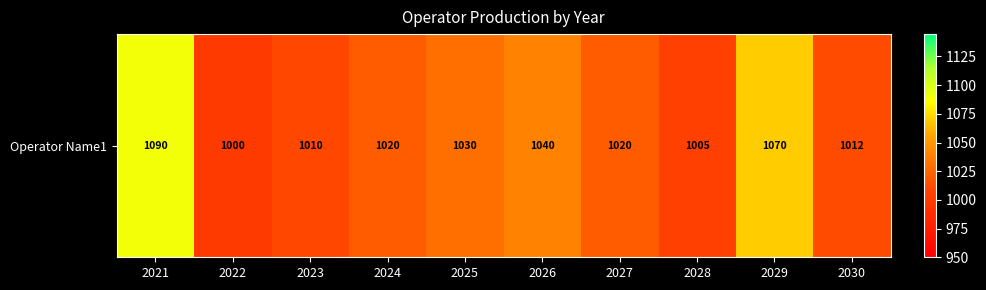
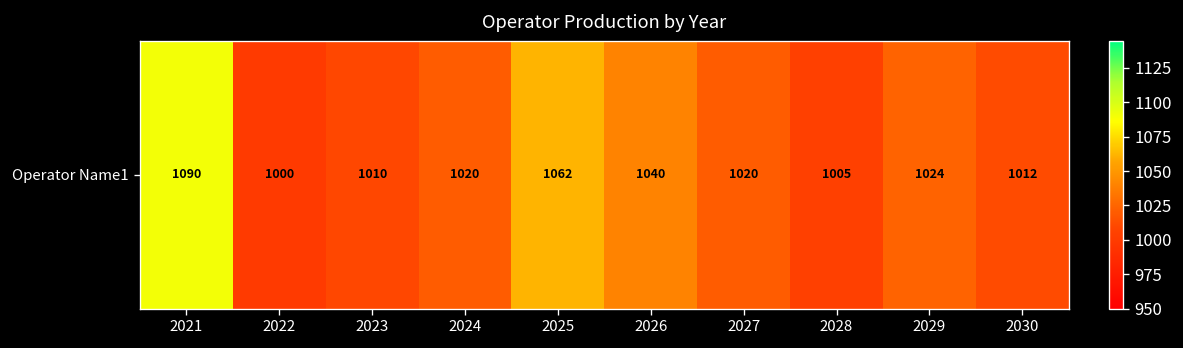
  {
    "Operator Name1": {
      "2021": 1090,
      "2022": 1000,
      "2023": 1010,
      "2024": 1020,
-     "2025": 1030,
+     "2025": 1062,
      "2026": 1040,
      "2027": 1020,
      "2028": 1005,
-     "2029": 1070,
+     "2029": 1024,
      "2030": 1012
    }
  }
